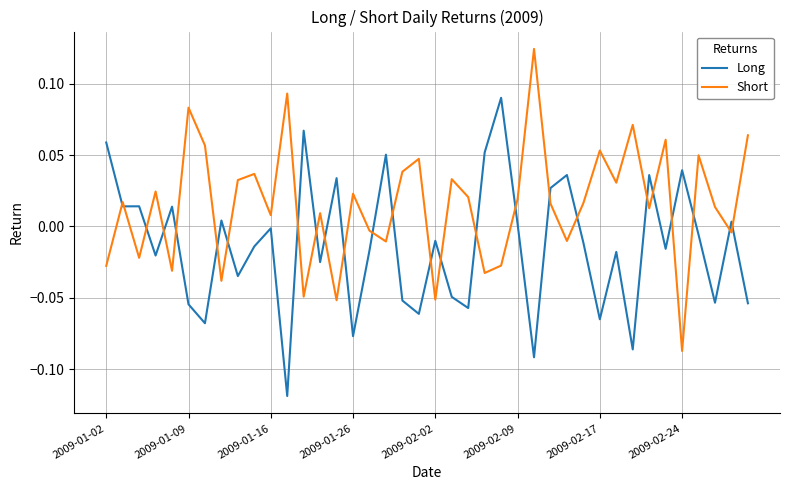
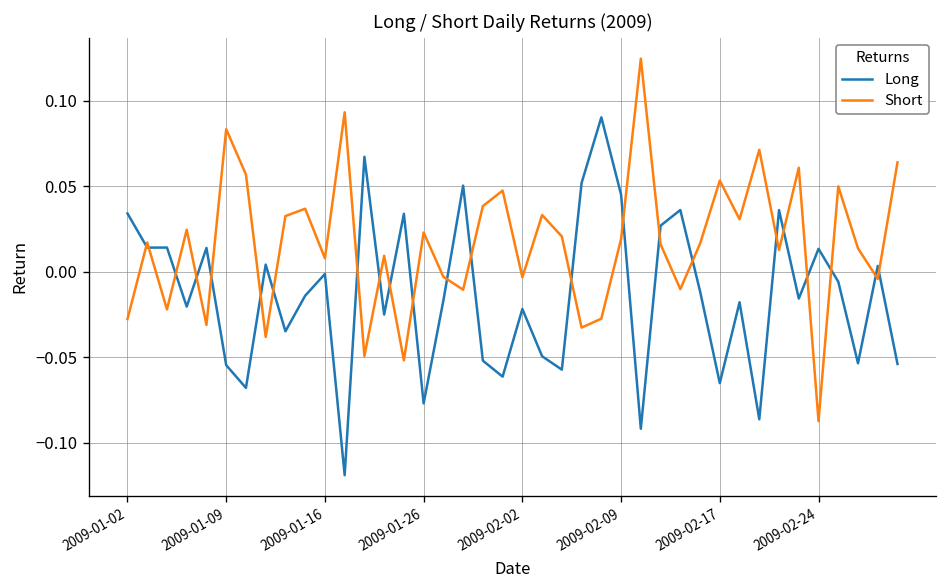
  {
    "Long": {
-     "2009-01-02": 0.059,
+     "2009-01-02": 0.034,
      "2009-01-09": -0.055,
      "2009-01-16": -0.001,
      "2009-01-26": -0.077,
-     "2009-02-02": -0.010,
-     "2009-02-09": 0.002,
+     "2009-02-02": -0.022,
+     "2009-02-09": 0.045,
      "2009-02-17": -0.065,
-     "2009-02-24": 0.039
+     "2009-02-24": 0.013
    },
    "Short": {
      "2009-01-02": -0.028,
      "2009-01-09": 0.083,
      "2009-01-16": 0.008,
      "2009-01-26": 0.023,
-     "2009-02-02": -0.051,
+     "2009-02-02": -0.003,
      "2009-02-09": 0.019,
      "2009-02-17": 0.053,
      "2009-02-24": -0.087
    }
  }
